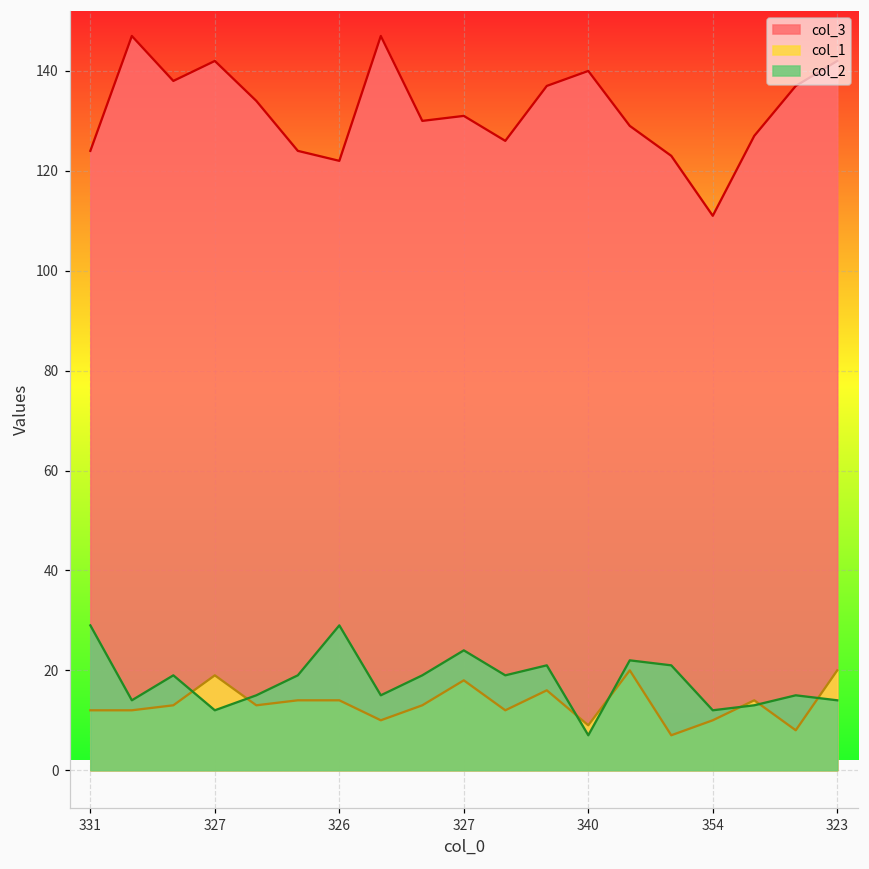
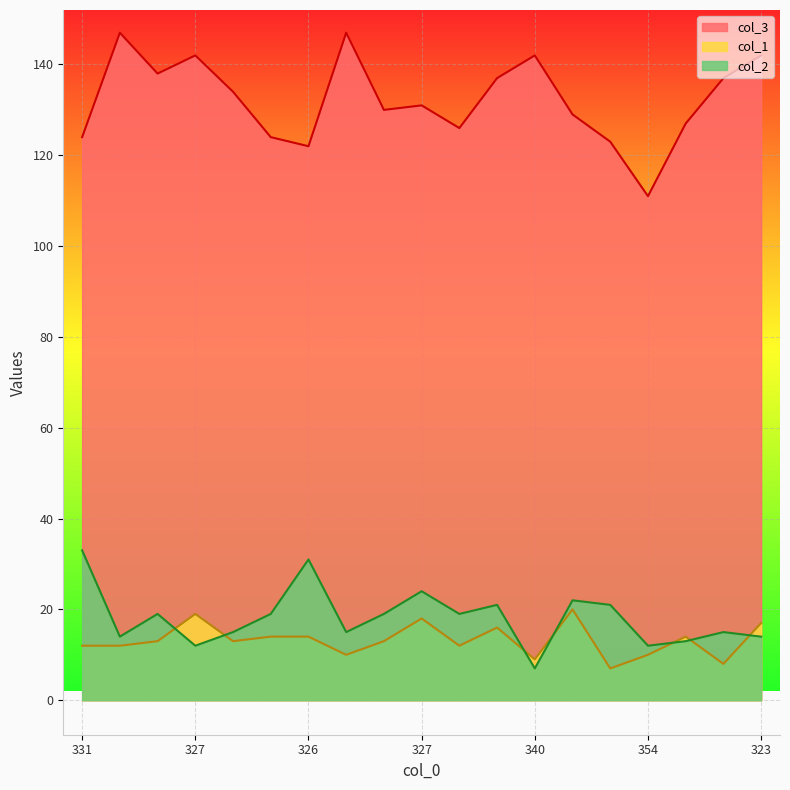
  {
    "col_3": {
      "331": 124,
      "326": 122,
-     "340": 140,
+     "340": 142,
      "354": 111
    },
    "col_1": {
      "331": 12,
      "326": 14,
      "340": 9,
      "354": 10,
-     "323": 20
+     "323": 17
    },
    "col_2": {
-     "331": 29,
-     "326": 29,
+     "331": 33,
+     "326": 31,
      "340": 7,
      "354": 12,
      "323": 14
    }
  }
